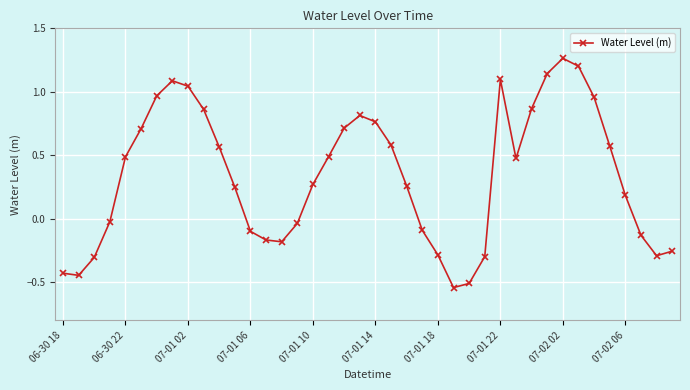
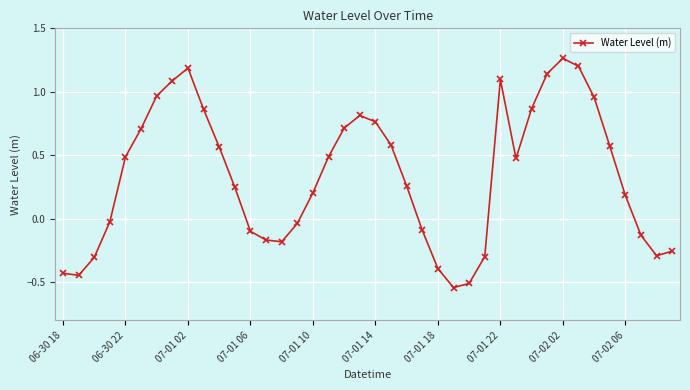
  {
    "06-30 18": -0.43,
    "06-30 22": 0.49,
-   "07-01 02": 1.04,
+   "07-01 02": 1.19,
    "07-01 06": -0.10,
-   "07-01 10": 0.27,
+   "07-01 10": 0.21,
    "07-01 14": 0.76,
-   "07-01 18": -0.28,
+   "07-01 18": -0.39,
    "07-01 22": 1.10,
    "07-02 02": 1.26,
    "07-02 06": 0.18
  }
